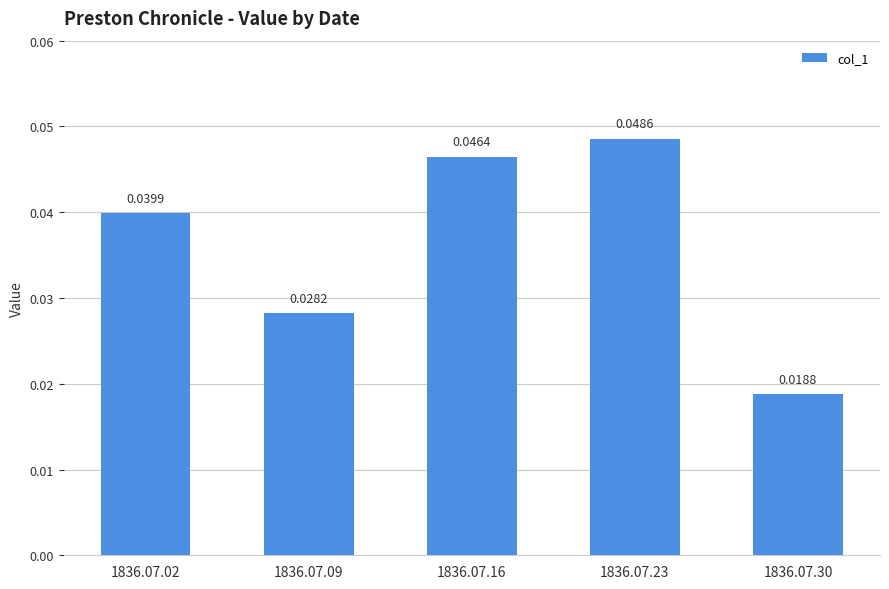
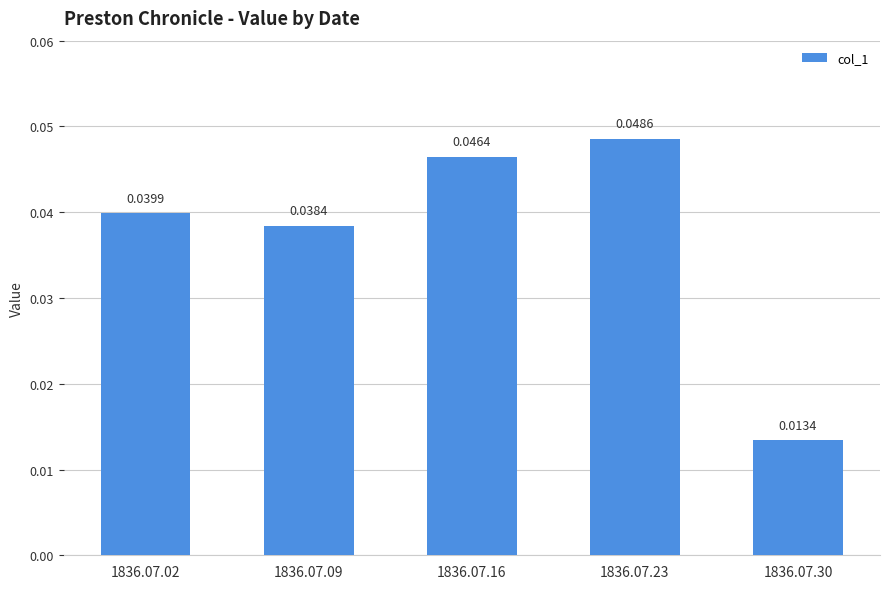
  {
    "1836.07.02": 0.0399,
-   "1836.07.09": 0.0282,
+   "1836.07.09": 0.0384,
    "1836.07.16": 0.0464,
    "1836.07.23": 0.0486,
-   "1836.07.30": 0.0188
+   "1836.07.30": 0.0134
  }
